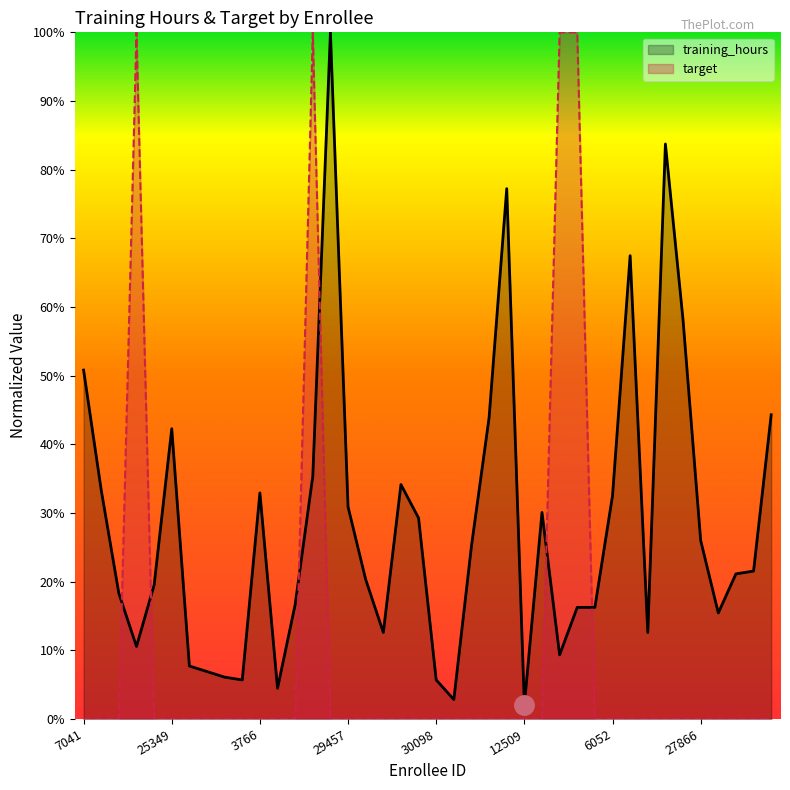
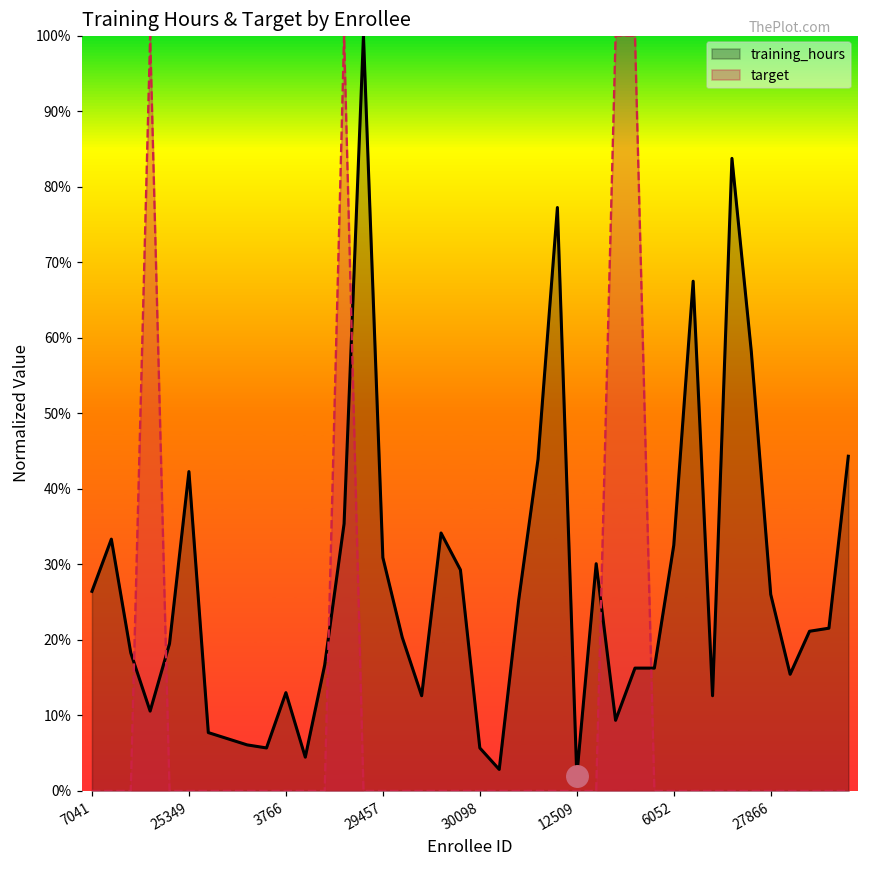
  {
    "training_hours": {
-     "7041": "51%",
+     "7041": "26%",
      "25349": "42%",
-     "3766": "33%",
+     "3766": "13%",
      "29457": "31%",
      "30098": "6%",
      "6052": "33%",
      "27866": "26%"
    },
    "target": {
      "7041": "0%",
      "25349": "0%",
      "3766": "0%",
      "29457": "0%",
      "30098": "0%",
      "12509": "0%",
      "6052": "0%",
      "27866": "0%"
    }
  }
